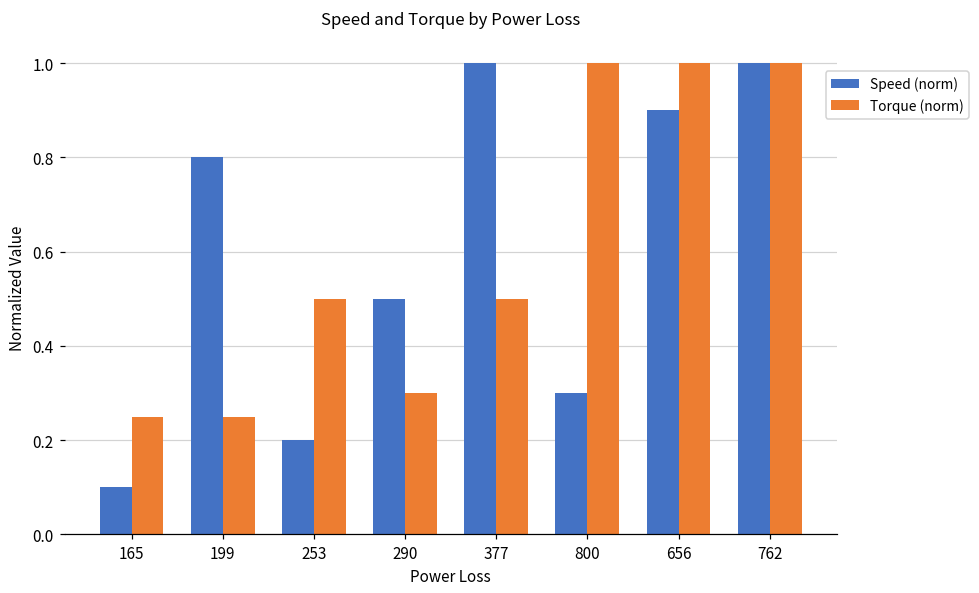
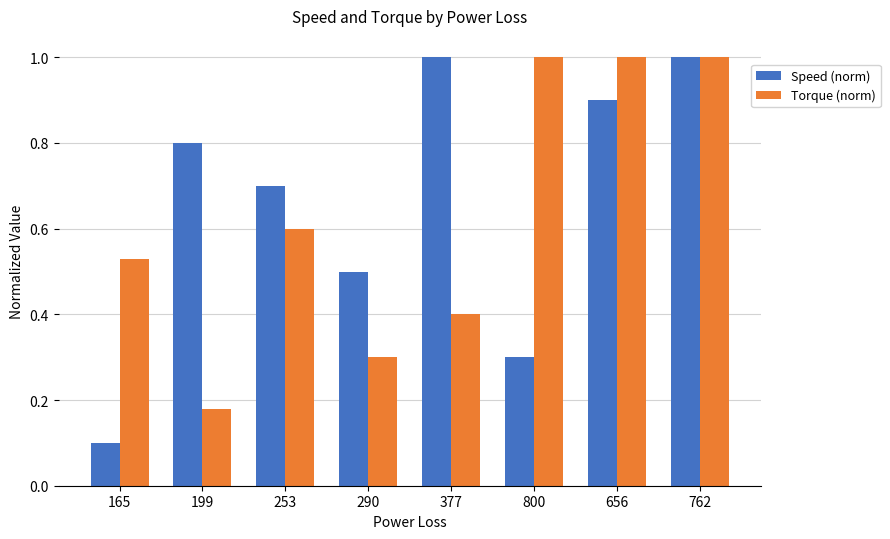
  {
    "Speed (norm)": {
      "165": 0.1,
      "199": 0.8,
-     "253": 0.2,
+     "253": 0.7,
      "290": 0.5,
      "377": 1.0,
      "800": 0.3,
      "656": 0.9,
      "762": 1.0
    },
    "Torque (norm)": {
-     "165": 0.25,
-     "199": 0.25,
-     "253": 0.5,
+     "165": 0.53,
+     "199": 0.18,
+     "253": 0.6,
      "290": 0.30,
-     "377": 0.5,
+     "377": 0.4,
      "800": 1.00,
      "656": 1.00,
      "762": 1.00
    }
  }
